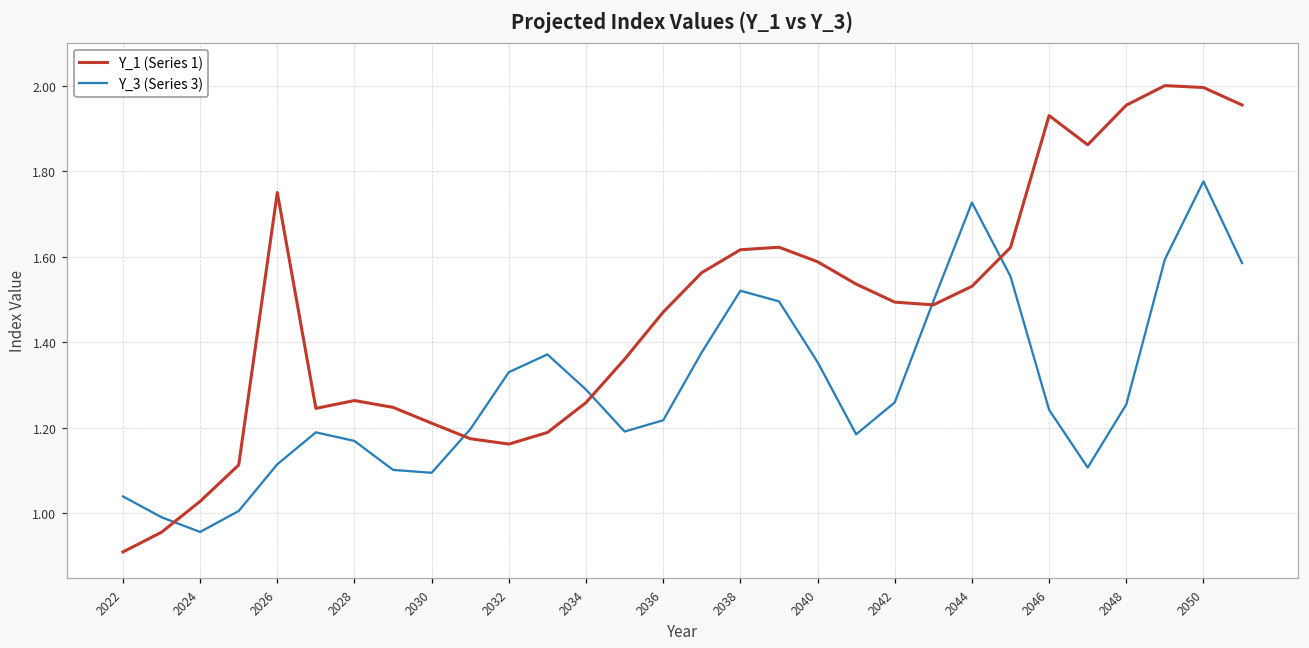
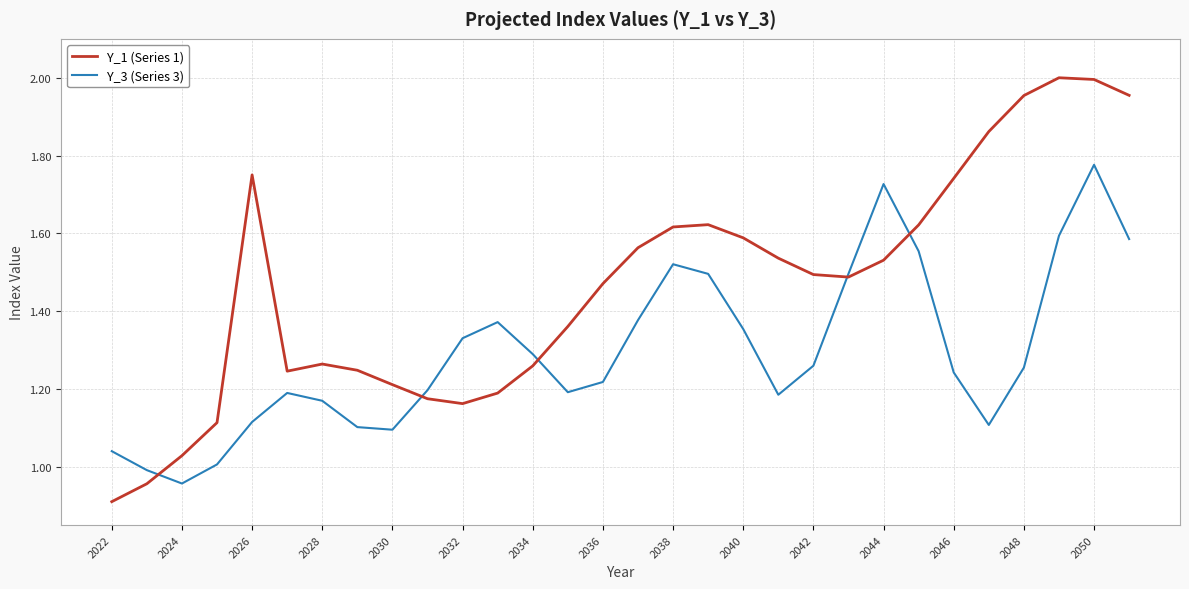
  {
    "Y_1 (Series 1)": {
      "2022": 0.91,
      "2024": 1.03,
      "2026": 1.75,
      "2028": 1.26,
      "2030": 1.21,
      "2032": 1.16,
      "2034": 1.26,
      "2036": 1.47,
      "2038": 1.62,
      "2040": 1.59,
      "2042": 1.49,
      "2044": 1.53,
-     "2046": 1.93,
+     "2046": 1.74,
      "2048": 1.95,
      "2050": 2.00
    },
    "Y_3 (Series 3)": {
      "2022": 1.04,
      "2024": 0.96,
      "2026": 1.11,
      "2028": 1.17,
      "2030": 1.10,
      "2032": 1.33,
      "2034": 1.29,
      "2036": 1.22,
      "2038": 1.52,
      "2040": 1.35,
      "2042": 1.26,
      "2044": 1.73,
      "2046": 1.24,
      "2048": 1.25,
      "2050": 1.78
    }
  }
